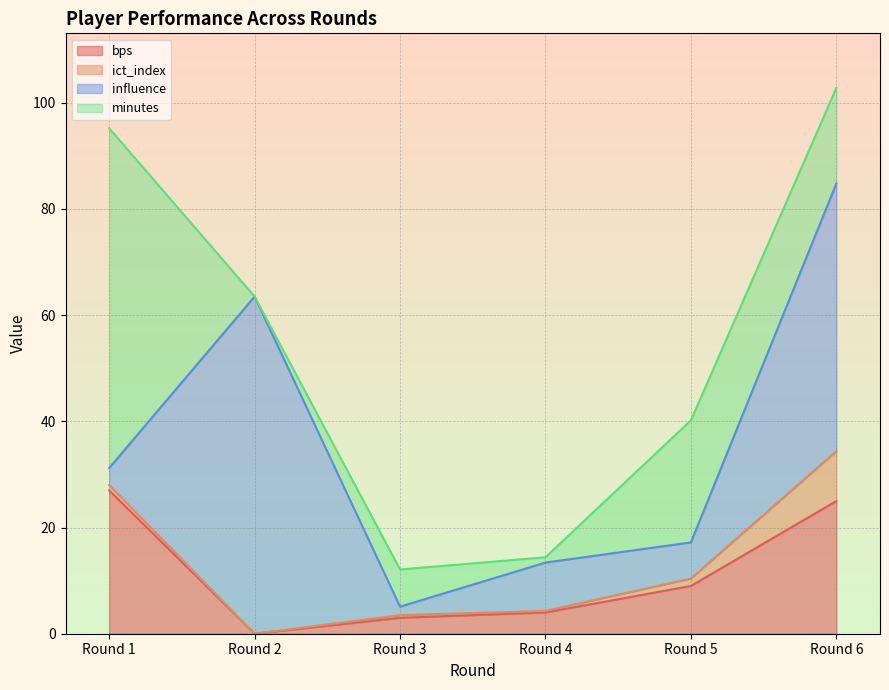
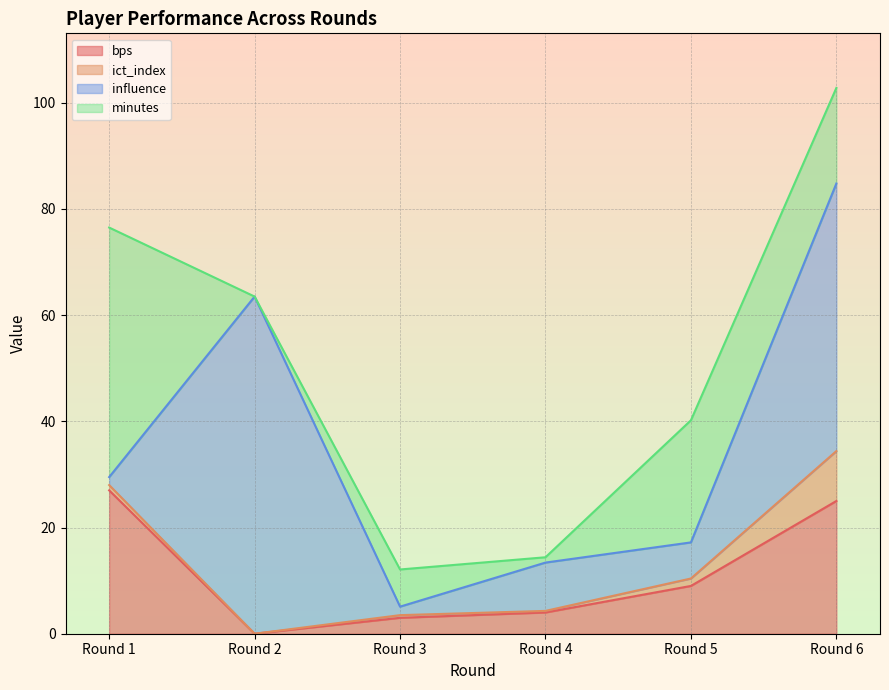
  {
    "influence": {
-     "Round 1": 3,
+     "Round 1": 2,
      "Round 3": 2,
      "Round 4": 9,
      "Round 5": 7,
      "Round 6": 50
    },
    "minutes": {
-     "Round 1": 64,
+     "Round 1": 47,
      "Round 3": 7,
      "Round 4": 1,
      "Round 5": 23,
      "Round 6": 18
    }
  }
